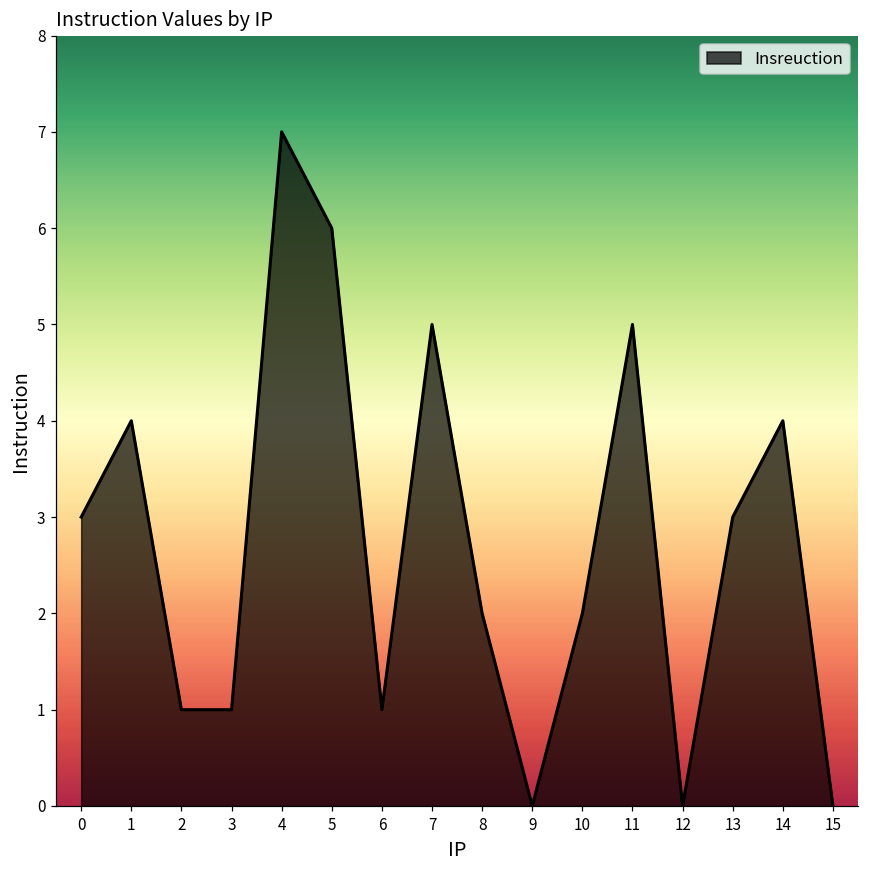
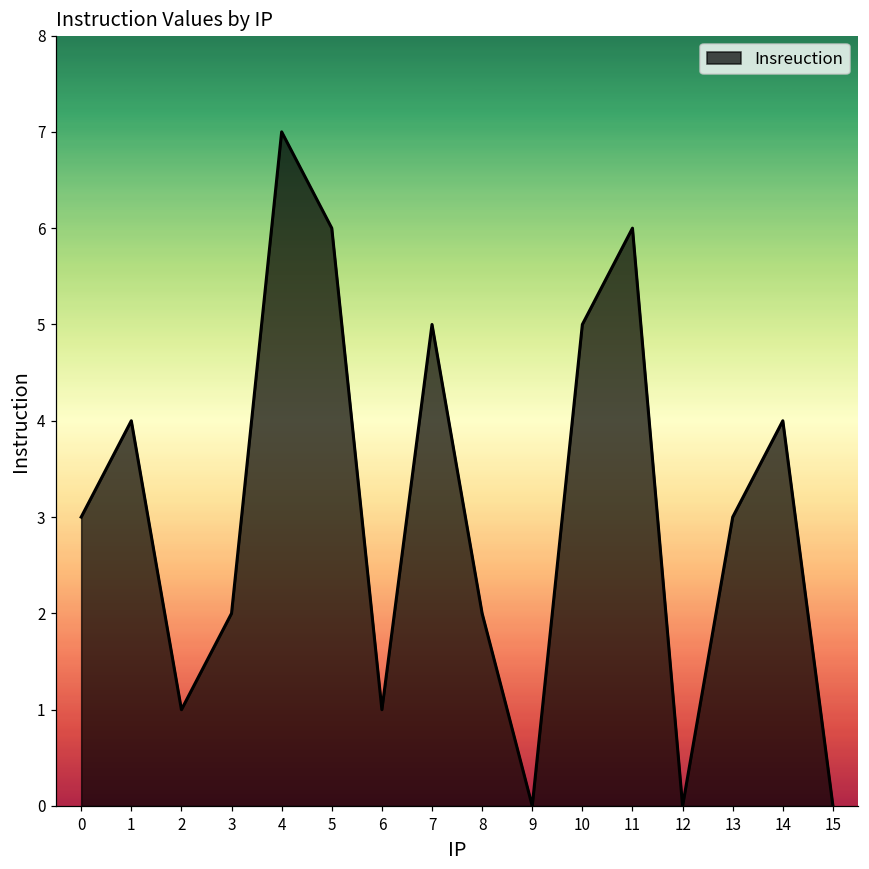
  {
    "0": 3,
    "1": 4,
    "2": 1,
-   "3": 1,
+   "3": 2,
    "4": 7,
    "5": 6,
    "6": 1,
    "7": 5,
    "8": 2,
    "9": 0,
-   "10": 2,
-   "11": 5,
+   "10": 5,
+   "11": 6,
    "12": 0,
    "13": 3,
    "14": 4,
    "15": 0
  }
